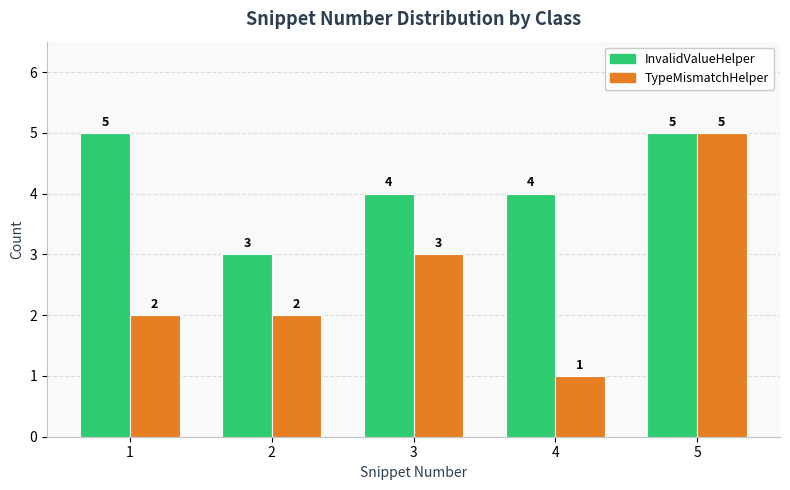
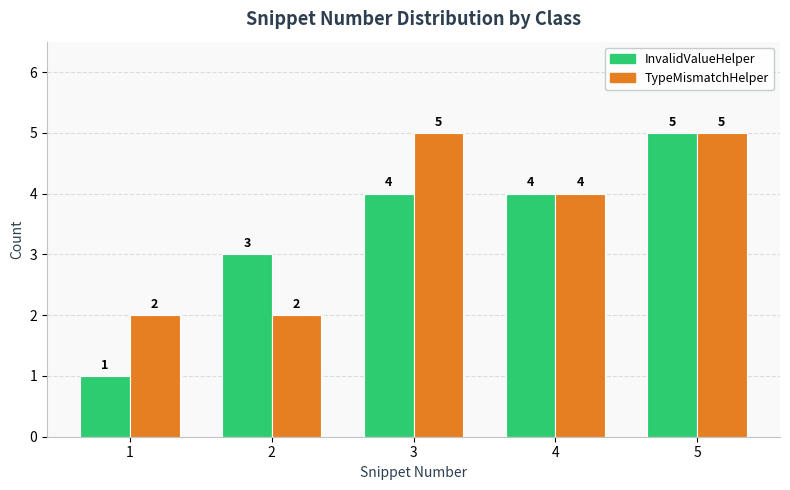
  {
    "InvalidValueHelper": {
-     "1": 5,
+     "1": 1,
      "2": 3,
      "3": 4,
      "4": 4,
      "5": 5
    },
    "TypeMismatchHelper": {
      "1": 2,
      "2": 2,
-     "3": 3,
-     "4": 1,
+     "3": 5,
+     "4": 4,
      "5": 5
    }
  }
